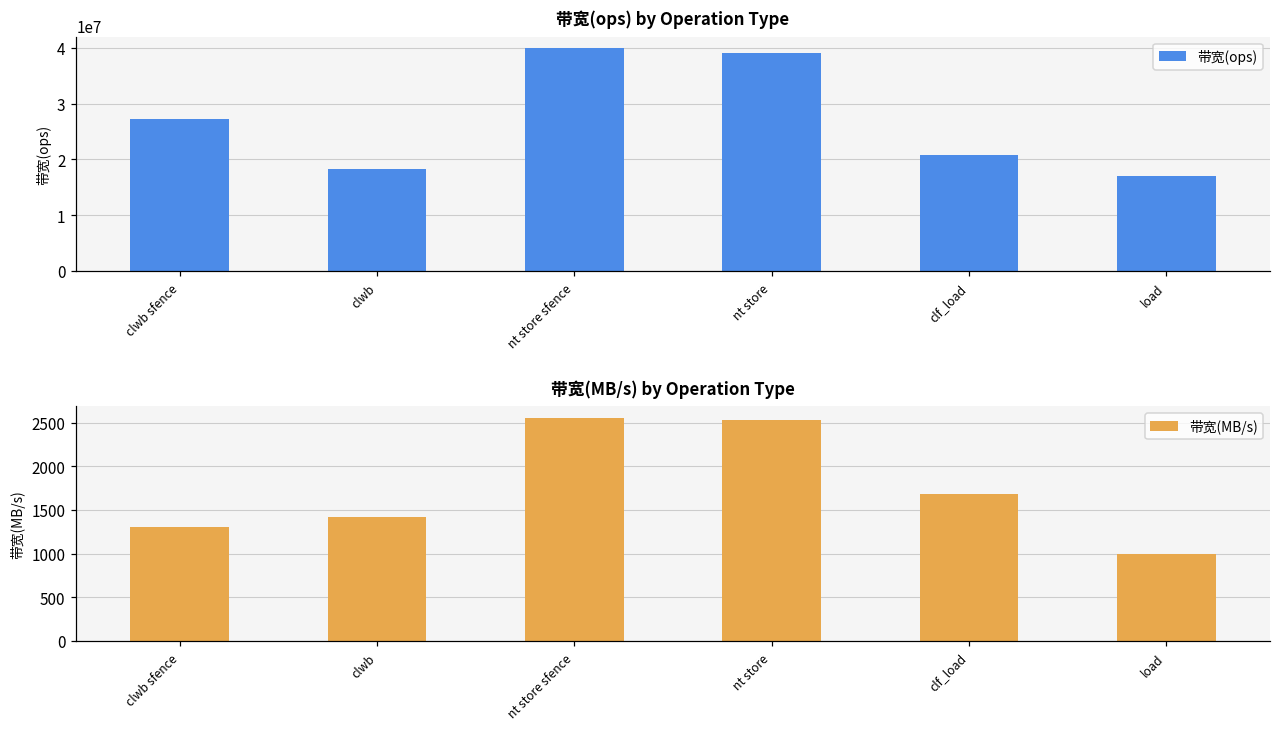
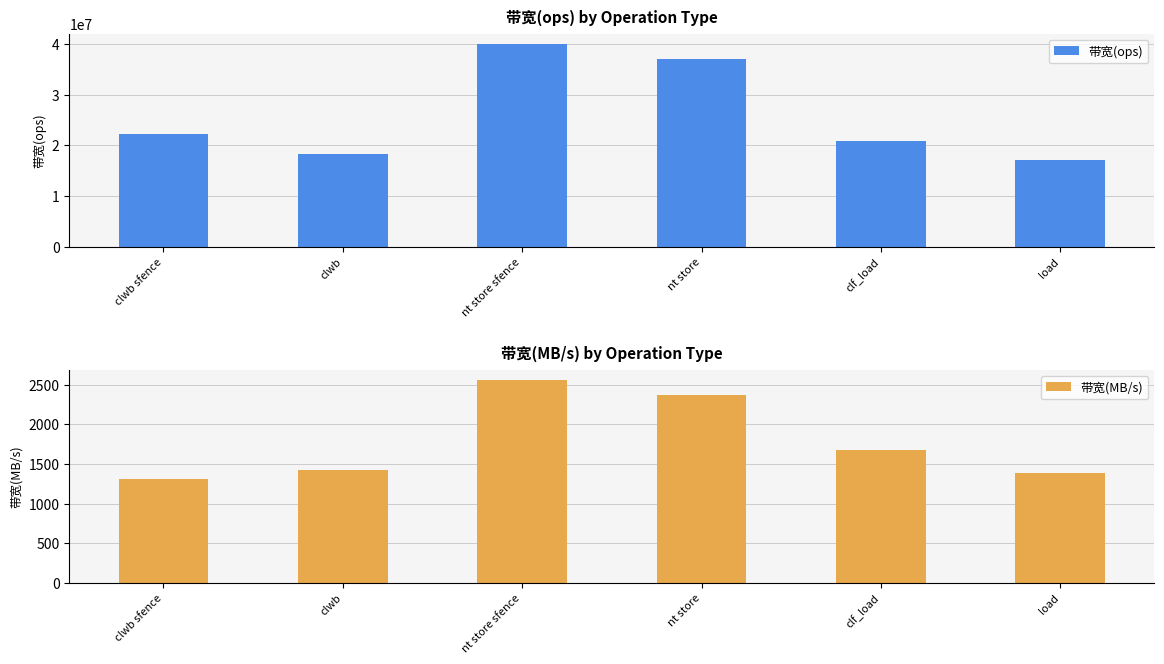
  {
    "带宽(ops) by Operation Type": {
-     "clwb sfence": 27000000,
+     "clwb sfence": 22000000,
      "clwb": 18000000,
      "nt store sfence": 40000000,
-     "nt store": 39000000,
+     "nt store": 37000000,
      "clf_load": 21000000,
      "load": 17000000
    },
    "带宽(MB/s) by Operation Type": {
      "clwb sfence": 1300,
      "clwb": 1400,
      "nt store sfence": 2600,
-     "nt store": 2500,
+     "nt store": 2400,
      "clf_load": 1700,
-     "load": 1000
+     "load": 1400
    }
  }
